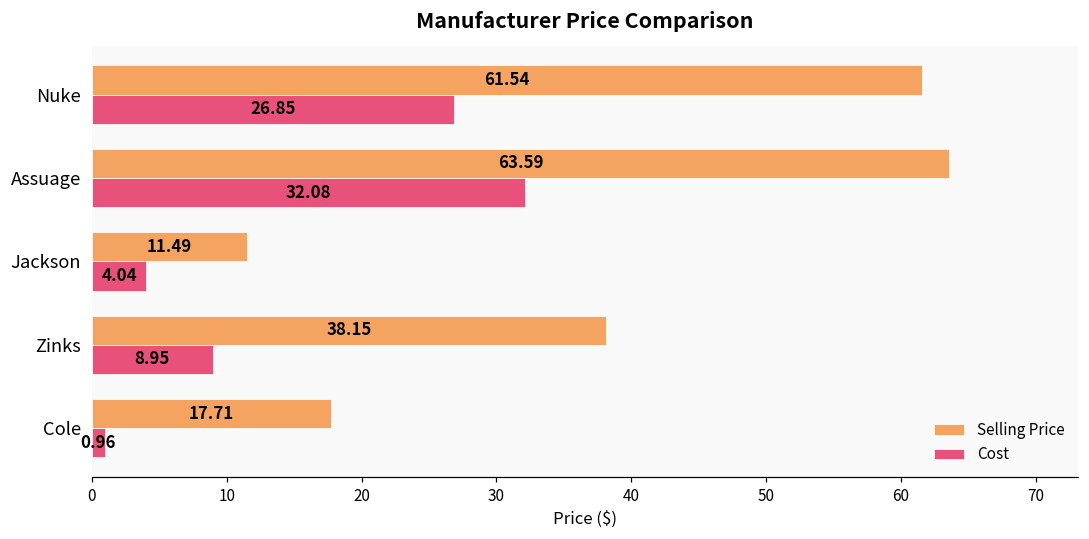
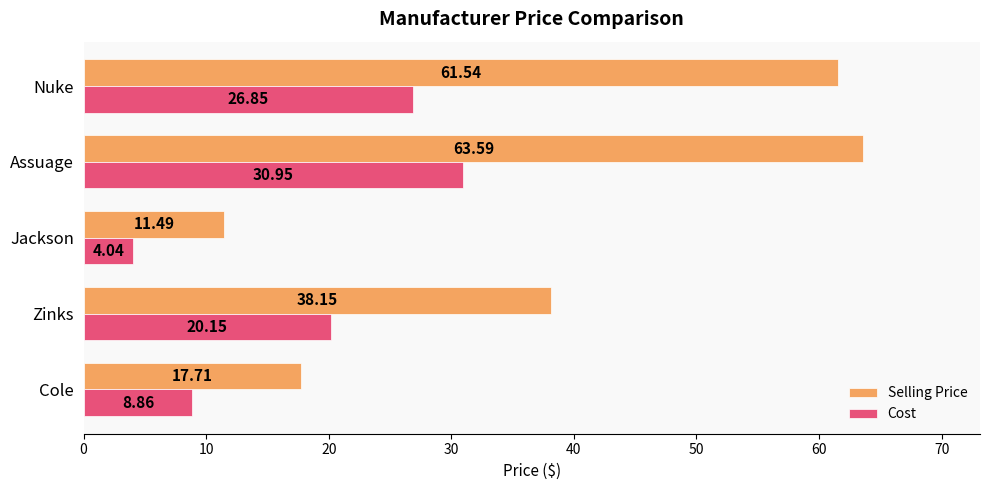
  {
    "Selling Price": {
      "Nuke": 61.54,
      "Assuage": 63.59,
      "Jackson": 11.49,
      "Zinks": 38.15,
      "Cole": 17.71
    },
    "Cost": {
      "Nuke": 26.85,
-     "Assuage": 32.08,
+     "Assuage": 30.95,
      "Jackson": 4.04,
-     "Zinks": 8.95,
-     "Cole": 0.96
+     "Zinks": 20.15,
+     "Cole": 8.86
    }
  }
